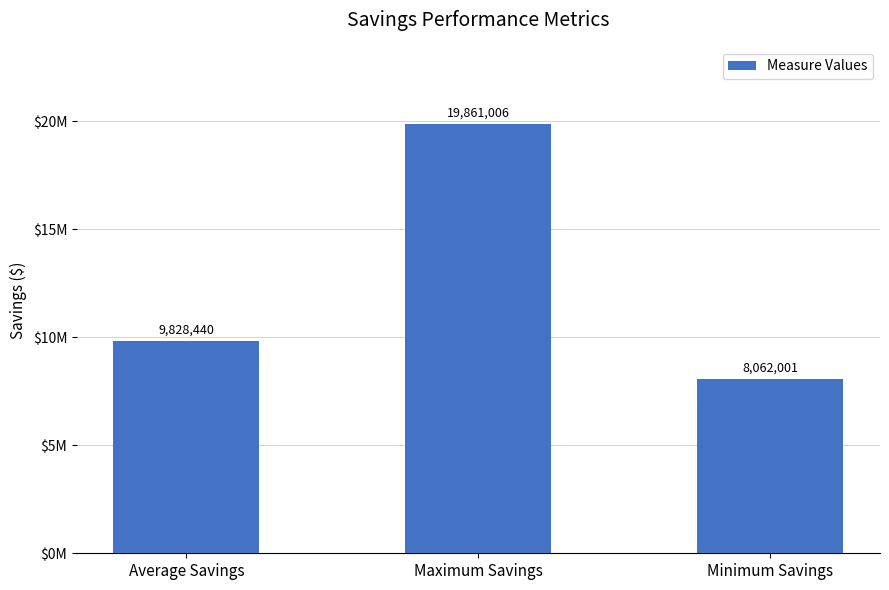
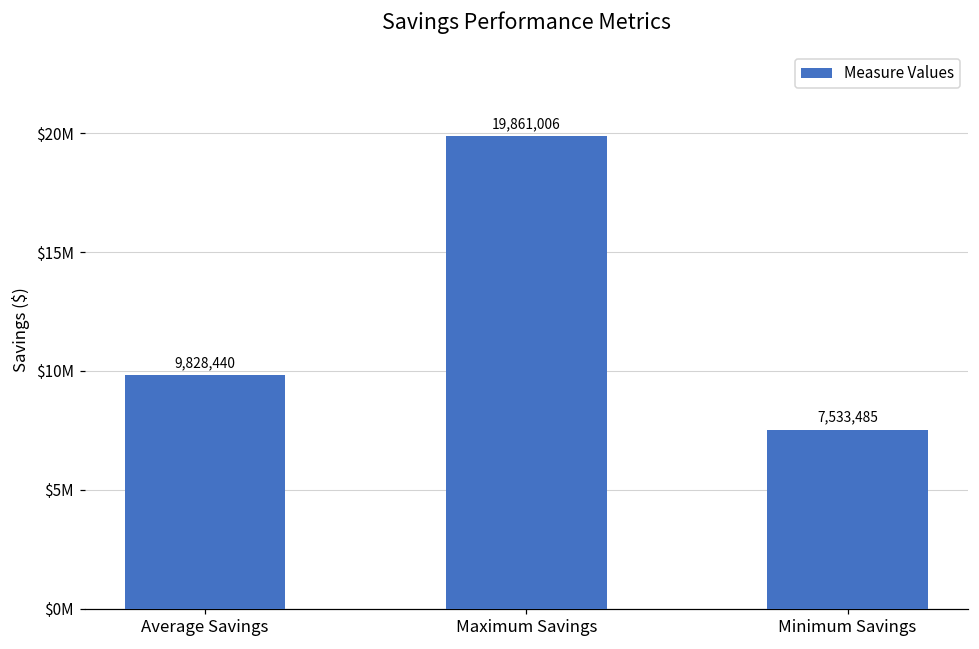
  {
    "Average Savings": "9,828,440",
    "Maximum Savings": "19,861,006",
-   "Minimum Savings": "8,062,001"
+   "Minimum Savings": "7,533,485"
  }
